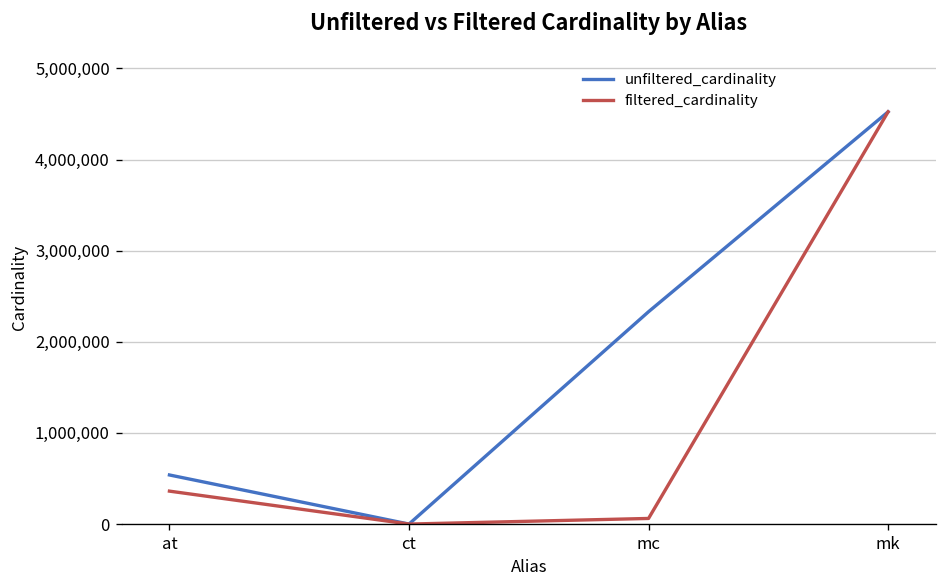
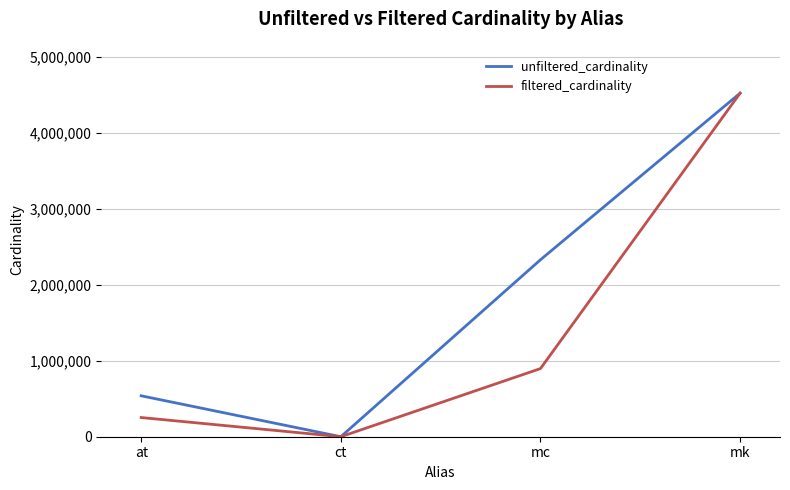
  {
    "unfiltered_cardinality": {
      "at": "500,000",
      "mc": "2,300,000"
    },
    "filtered_cardinality": {
-     "at": "400,000",
-     "mc": "100,000"
+     "at": "300,000",
+     "mc": "900,000"
    }
  }
